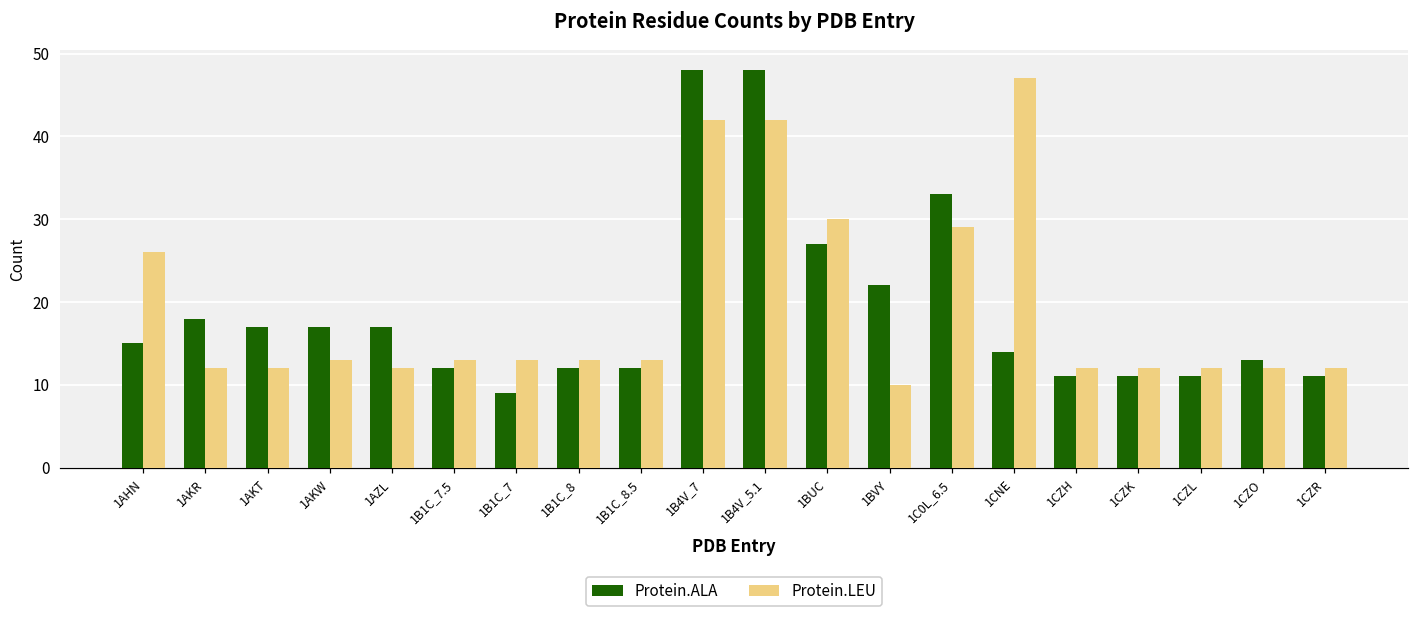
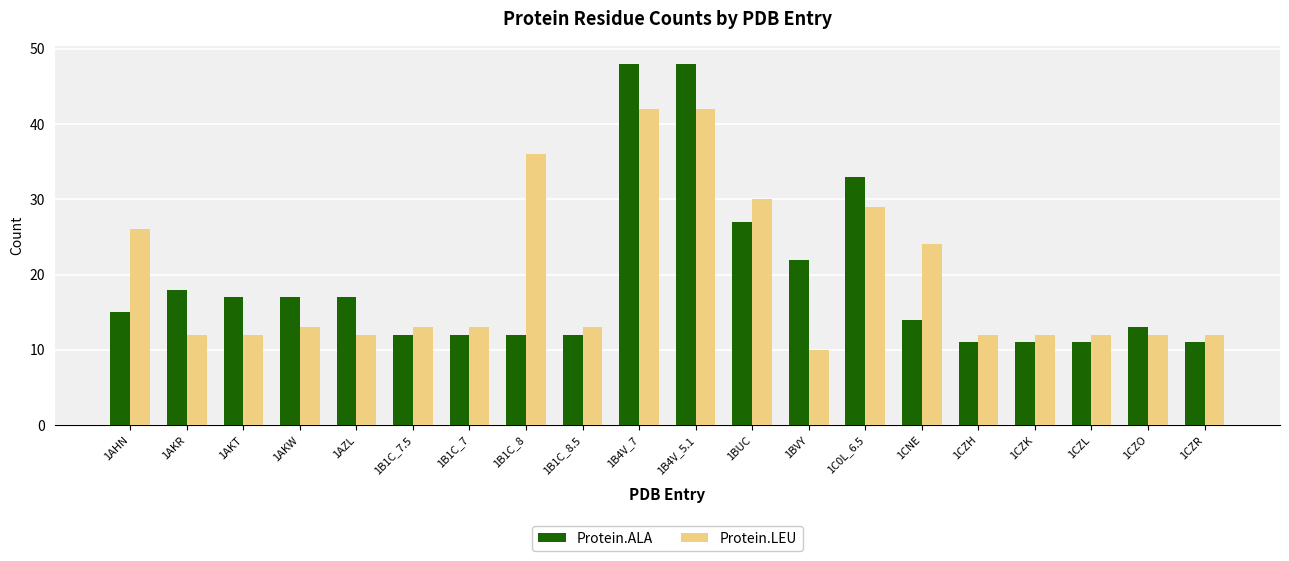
  {
    "Protein.ALA": {
      "1AHN": 15,
      "1AKR": 18,
      "1AKT": 17,
      "1AKW": 17,
      "1AZL": 17,
      "1B1C_7.5": 12,
-     "1B1C_7": 9,
+     "1B1C_7": 12,
      "1B1C_8": 12,
      "1B1C_8.5": 12,
      "1B4V_7": 48,
      "1B4V_5.1": 48,
      "1BUC": 27,
      "1BVY": 22,
      "1C0L_6.5": 33,
      "1CNE": 14,
      "1CZH": 11,
      "1CZK": 11,
      "1CZL": 11,
      "1CZO": 13,
      "1CZR": 11
    },
    "Protein.LEU": {
      "1AHN": 26,
      "1AKR": 12,
      "1AKT": 12,
      "1AKW": 13,
      "1AZL": 12,
      "1B1C_7.5": 13,
      "1B1C_7": 13,
-     "1B1C_8": 13,
+     "1B1C_8": 36,
      "1B1C_8.5": 13,
      "1B4V_7": 42,
      "1B4V_5.1": 42,
      "1BUC": 30,
      "1BVY": 10,
      "1C0L_6.5": 29,
-     "1CNE": 47,
+     "1CNE": 24,
      "1CZH": 12,
      "1CZK": 12,
      "1CZL": 12,
      "1CZO": 12,
      "1CZR": 12
    }
  }
